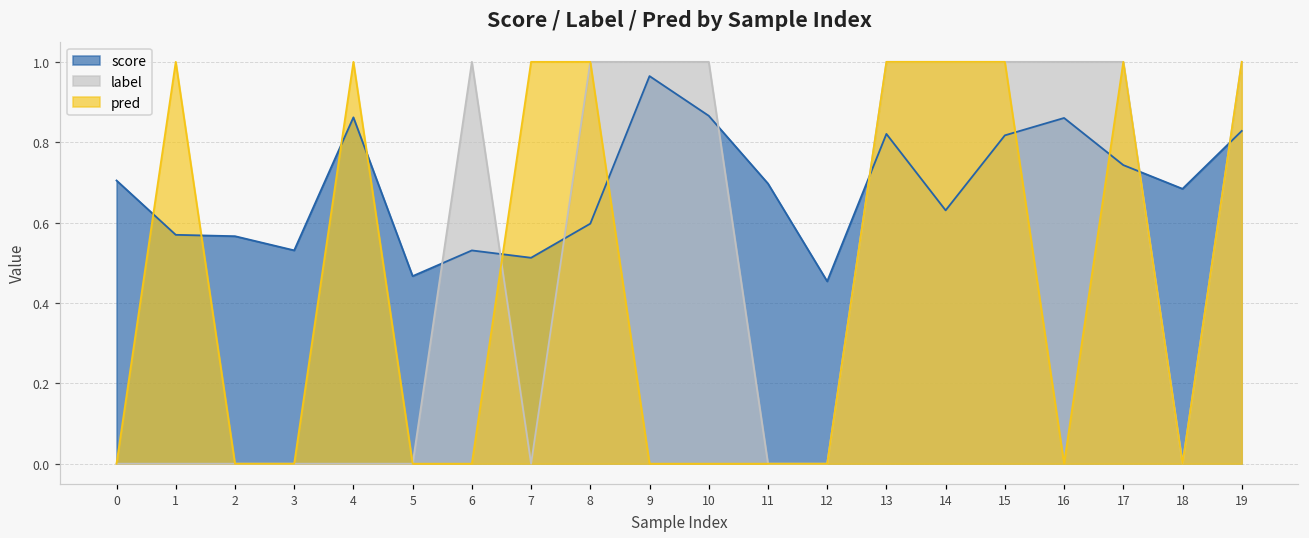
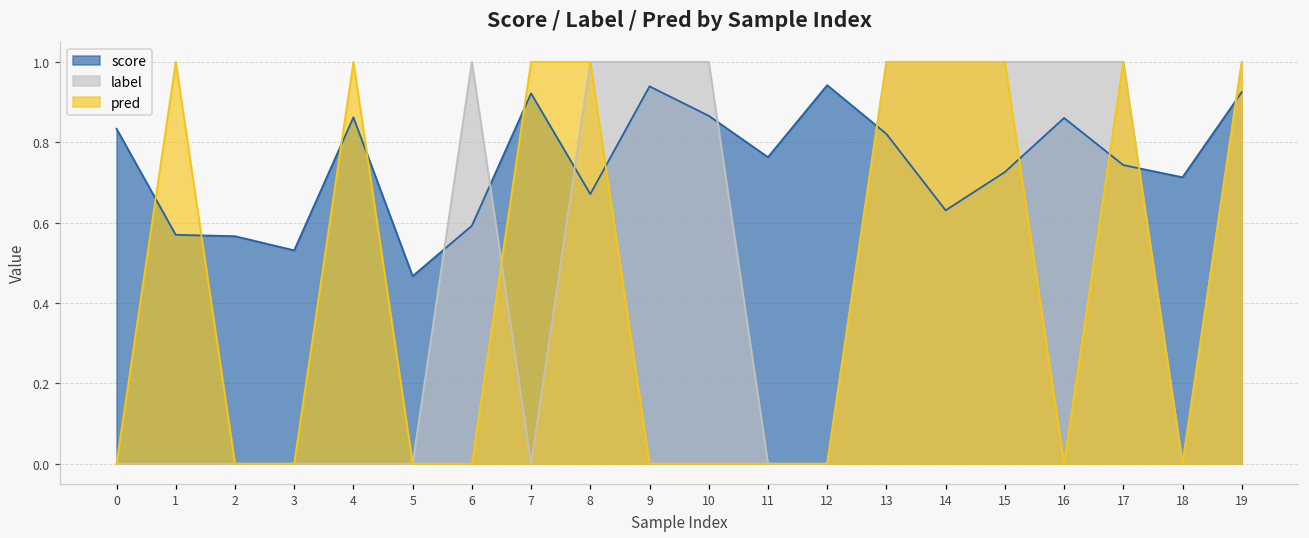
  {
    "score": {
-     "0": 0.70,
+     "0": 0.83,
      "1": 0.57,
      "2": 0.57,
      "3": 0.53,
      "4": 0.86,
      "5": 0.47,
-     "6": 0.53,
-     "7": 0.51,
-     "8": 0.60,
-     "9": 0.96,
+     "6": 0.59,
+     "7": 0.92,
+     "8": 0.67,
+     "9": 0.94,
      "10": 0.87,
-     "11": 0.70,
-     "12": 0.45,
+     "11": 0.76,
+     "12": 0.94,
      "13": 0.82,
      "14": 0.63,
-     "15": 0.82,
+     "15": 0.73,
      "16": 0.86,
      "17": 0.74,
-     "18": 0.68,
-     "19": 0.83
+     "18": 0.71,
+     "19": 0.92
    },
    "label": {
      "1": 0.00,
      "4": 0.00,
      "6": 1.00,
      "7": 0.00,
      "9": 1.00,
      "10": 1.00,
      "16": 1.00
    },
    "pred": {
      "1": 1.00,
      "4": 1.00,
      "6": 0.00,
      "7": 1.00,
      "9": 0.00,
      "10": 0.00,
      "16": 0.00
    }
  }
